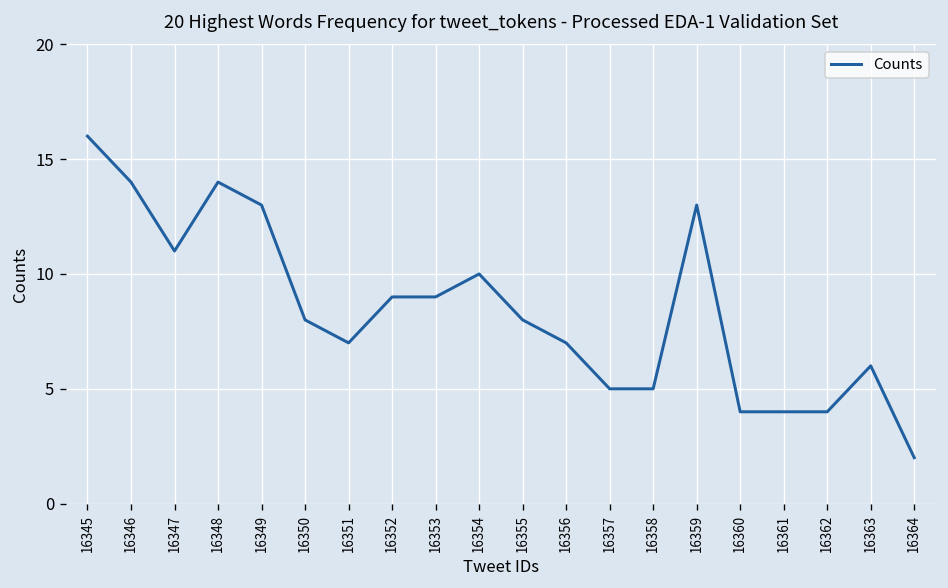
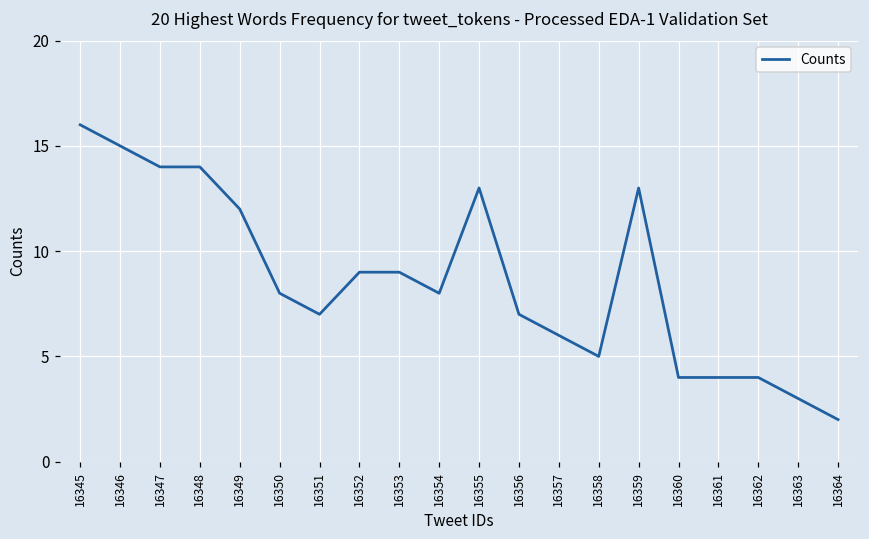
  {
    "16345": 16,
-   "16346": 14,
-   "16347": 11,
+   "16346": 15,
+   "16347": 14,
    "16348": 14,
-   "16349": 13,
+   "16349": 12,
    "16350": 8,
    "16351": 7,
    "16352": 9,
    "16353": 9,
-   "16354": 10,
-   "16355": 8,
+   "16354": 8,
+   "16355": 13,
    "16356": 7,
-   "16357": 5,
+   "16357": 6,
    "16358": 5,
    "16359": 13,
    "16360": 4,
    "16361": 4,
    "16362": 4,
-   "16363": 6,
+   "16363": 3,
    "16364": 2
  }
